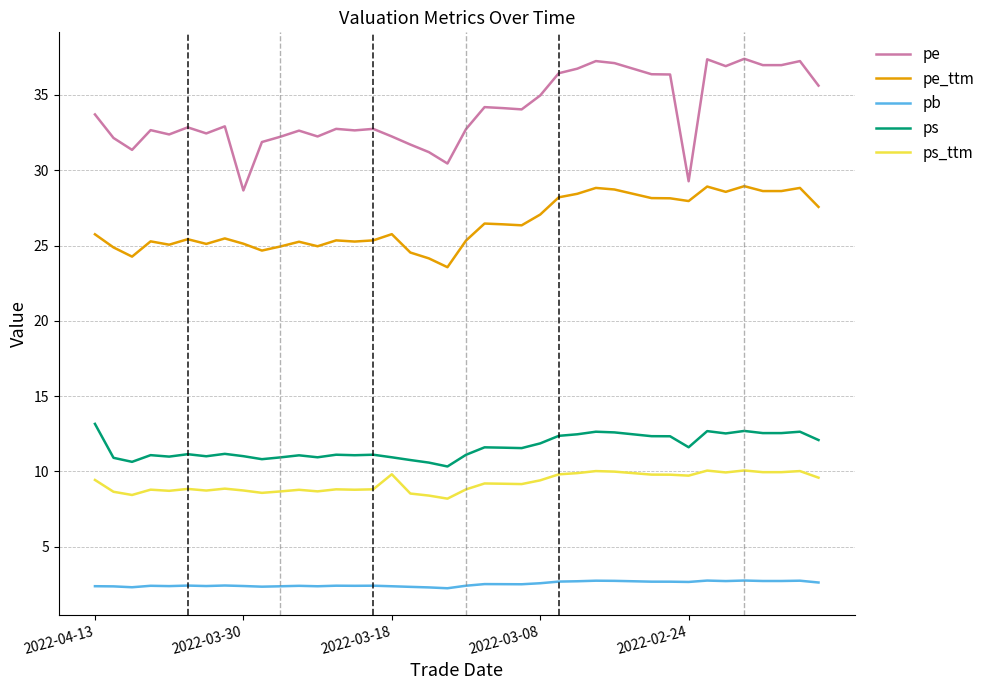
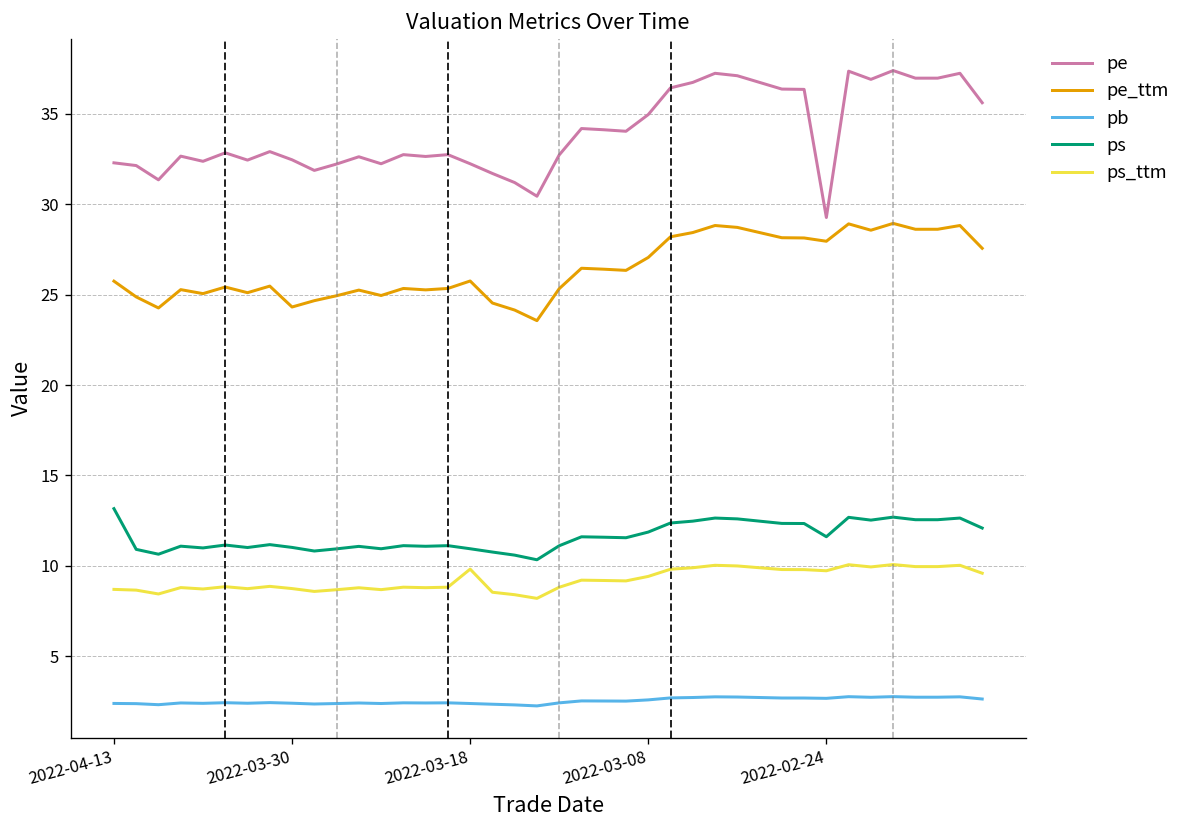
  {
    "pe": {
-     "2022-04-13": 33.7,
-     "2022-03-30": 28.7,
+     "2022-04-13": 32.3,
+     "2022-03-30": 32.5,
      "2022-03-18": 32.2,
      "2022-03-08": 35.0,
      "2022-02-24": 29.3
    },
    "pe_ttm": {
      "2022-04-13": 25.8,
-     "2022-03-30": 25.1,
+     "2022-03-30": 24.3,
      "2022-03-18": 25.8,
      "2022-03-08": 27.1,
      "2022-02-24": 28.0
    },
    "pb": {
      "2022-04-13": 2.4,
      "2022-03-30": 2.4,
      "2022-03-18": 2.4,
      "2022-03-08": 2.6,
      "2022-02-24": 2.7
    },
    "ps": {
      "2022-04-13": 13.2,
      "2022-03-30": 11.0,
      "2022-03-18": 10.9,
      "2022-03-08": 11.9,
      "2022-02-24": 11.6
    },
    "ps_ttm": {
-     "2022-04-13": 9.4,
+     "2022-04-13": 8.7,
      "2022-03-30": 8.7,
      "2022-03-18": 9.8,
      "2022-03-08": 9.4,
      "2022-02-24": 9.7
    }
  }
